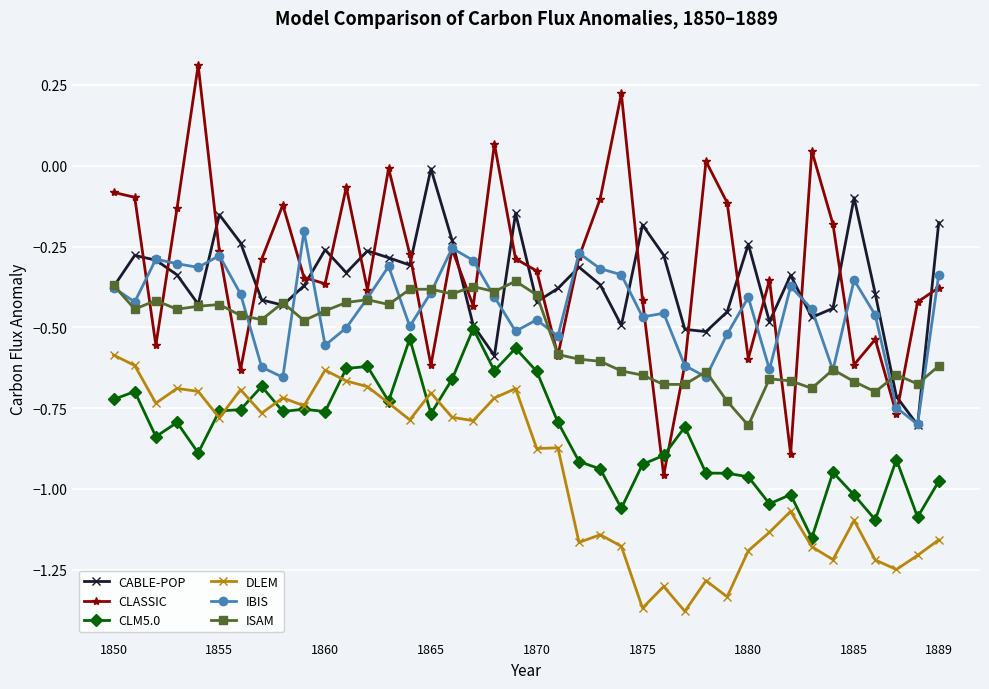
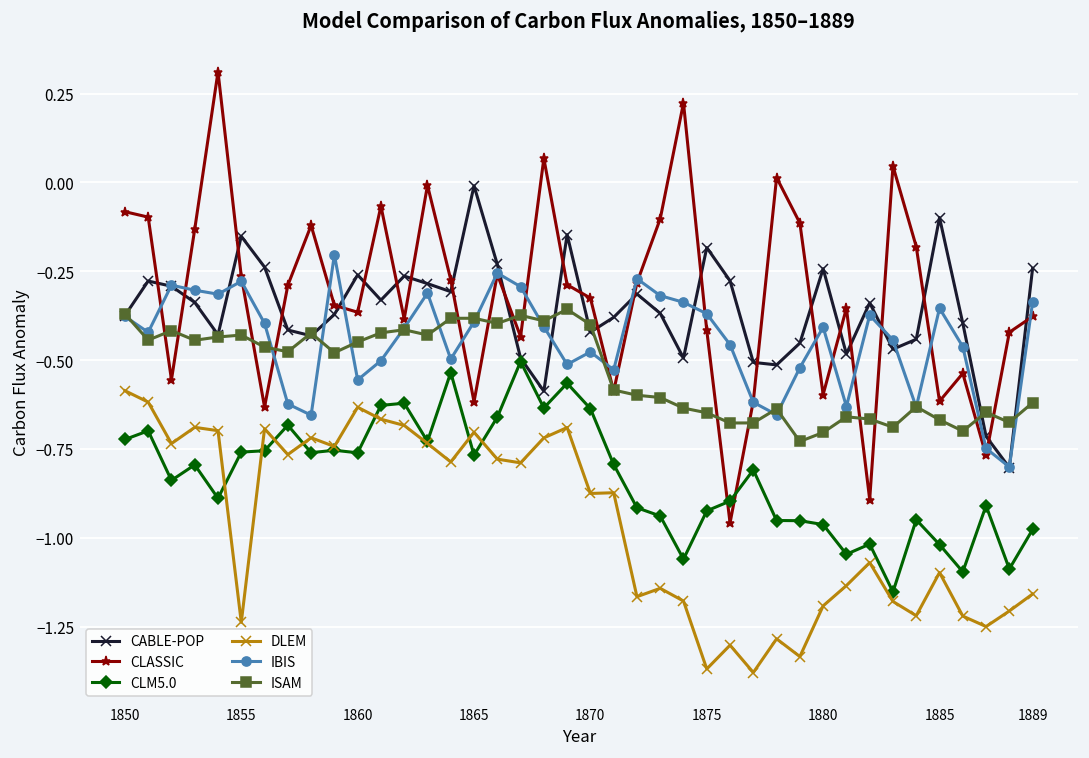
  {
    "CABLE-POP": {
      "1855": -0.15,
      "1860": -0.26,
      "1865": -0.01,
      "1870": -0.42,
      "1875": -0.18,
      "1880": -0.24,
      "1885": -0.10,
-     "1889": -0.18
+     "1889": -0.24
    },
    "CLASSIC": {
      "1850": -0.08,
      "1855": -0.26,
      "1860": -0.37,
      "1865": -0.62,
      "1870": -0.33,
      "1875": -0.42,
      "1880": -0.60,
      "1885": -0.62,
      "1889": -0.38
    },
    "CLM5.0": {
      "1850": -0.72,
      "1855": -0.76,
      "1860": -0.76,
      "1865": -0.77,
      "1870": -0.64,
      "1875": -0.92,
      "1880": -0.96,
      "1885": -1.02,
      "1889": -0.98
    },
    "DLEM": {
      "1850": -0.59,
-     "1855": -0.78,
+     "1855": -1.24,
      "1860": -0.63,
      "1865": -0.70,
      "1870": -0.88,
      "1875": -1.37,
      "1880": -1.19,
      "1885": -1.10,
      "1889": -1.16
    },
    "IBIS": {
      "1855": -0.28,
      "1860": -0.56,
      "1865": -0.39,
      "1870": -0.48,
-     "1875": -0.47,
+     "1875": -0.37,
      "1880": -0.41,
      "1885": -0.35,
      "1889": -0.34
    },
    "ISAM": {
      "1855": -0.43,
      "1860": -0.45,
      "1865": -0.38,
      "1870": -0.40,
      "1875": -0.65,
-     "1880": -0.80,
+     "1880": -0.70,
      "1885": -0.67,
      "1889": -0.62
    }
  }
